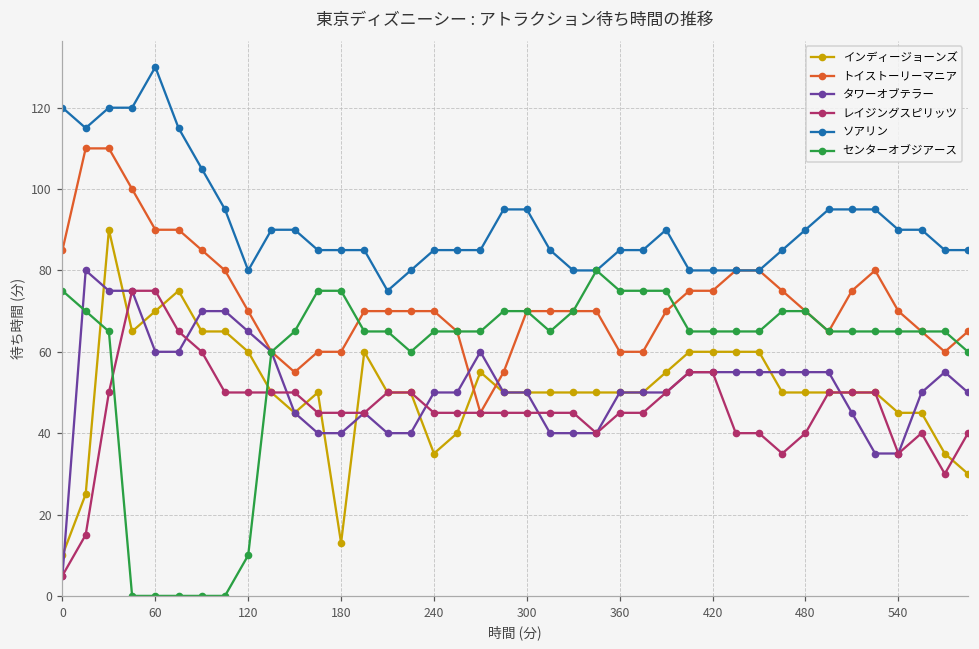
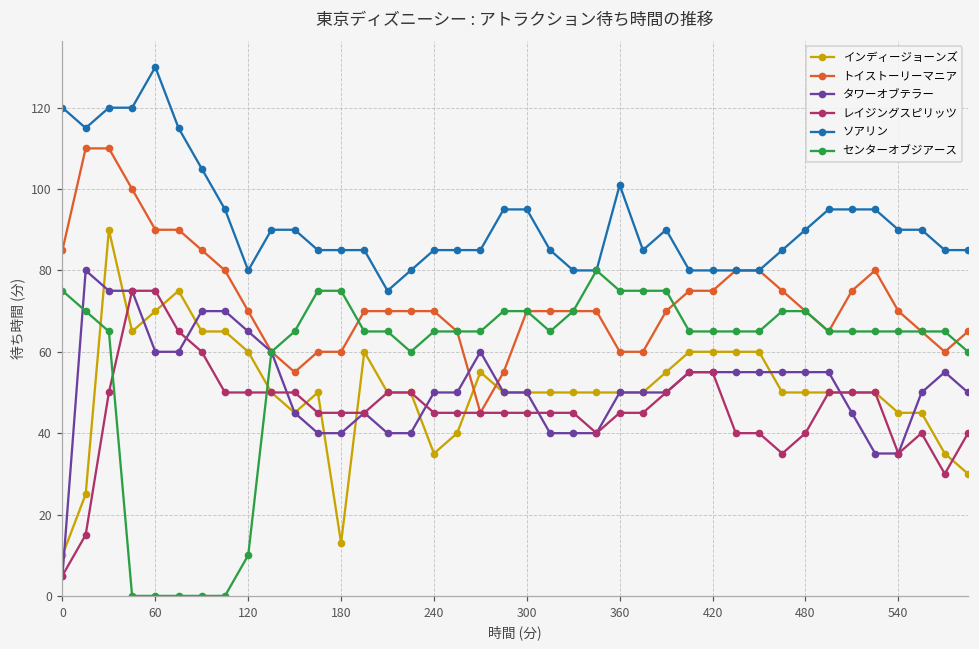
  {
    "インディージョーンズ": {
      "0": 10,
      "60": 70,
      "120": 60,
      "180": 13,
      "240": 35,
      "420": 60,
      "480": 50,
      "540": 45
    },
    "トイストーリーマニア": {
      "0": 85,
      "60": 90,
      "120": 70,
      "180": 60,
      "240": 70,
      "360": 60,
      "420": 75,
      "540": 70
    },
    "タワーオブテラー": {
      "60": 60,
      "120": 65,
      "180": 40,
      "240": 50,
      "480": 55
    },
    "レイジングスピリッツ": {
      "60": 75,
      "120": 50,
      "180": 45,
      "240": 45,
      "300": 45,
      "360": 45,
      "480": 40
    },
    "ソアリン": {
      "0": 120,
      "60": 130,
      "120": 80,
      "180": 85,
      "240": 85,
      "300": 95,
-     "360": 85,
+     "360": 101,
      "420": 80,
      "480": 90,
      "540": 90
    },
    "センターオブジアース": {
      "0": 75,
      "60": 0,
      "120": 10,
      "180": 75,
      "240": 65,
      "360": 75,
      "420": 65,
      "540": 65
    }
  }
